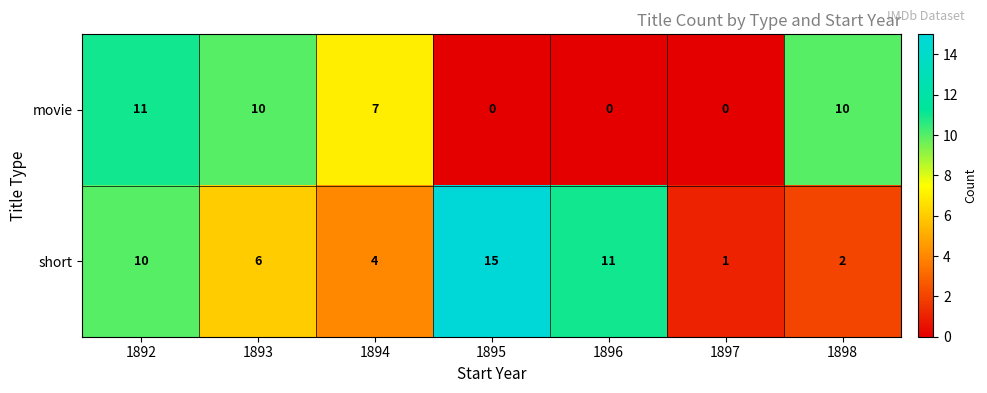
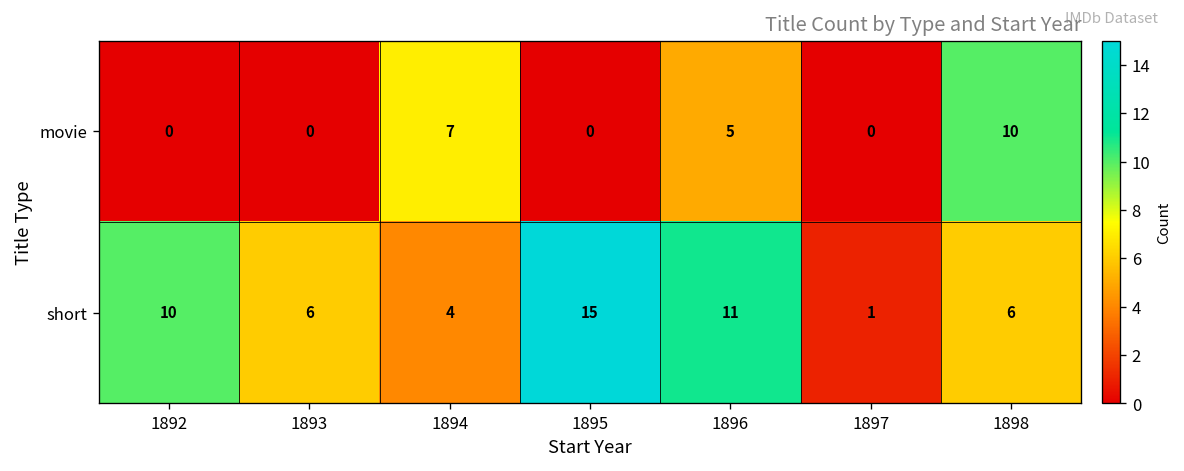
  {
    "movie": {
-     "1892": 11,
-     "1893": 10,
+     "1892": 0,
+     "1893": 0,
      "1894": 7,
      "1895": 0,
-     "1896": 0,
+     "1896": 5,
      "1897": 0,
      "1898": 10
    },
    "short": {
      "1892": 10,
      "1893": 6,
      "1894": 4,
      "1895": 15,
      "1896": 11,
      "1897": 1,
-     "1898": 2
+     "1898": 6
    }
  }
